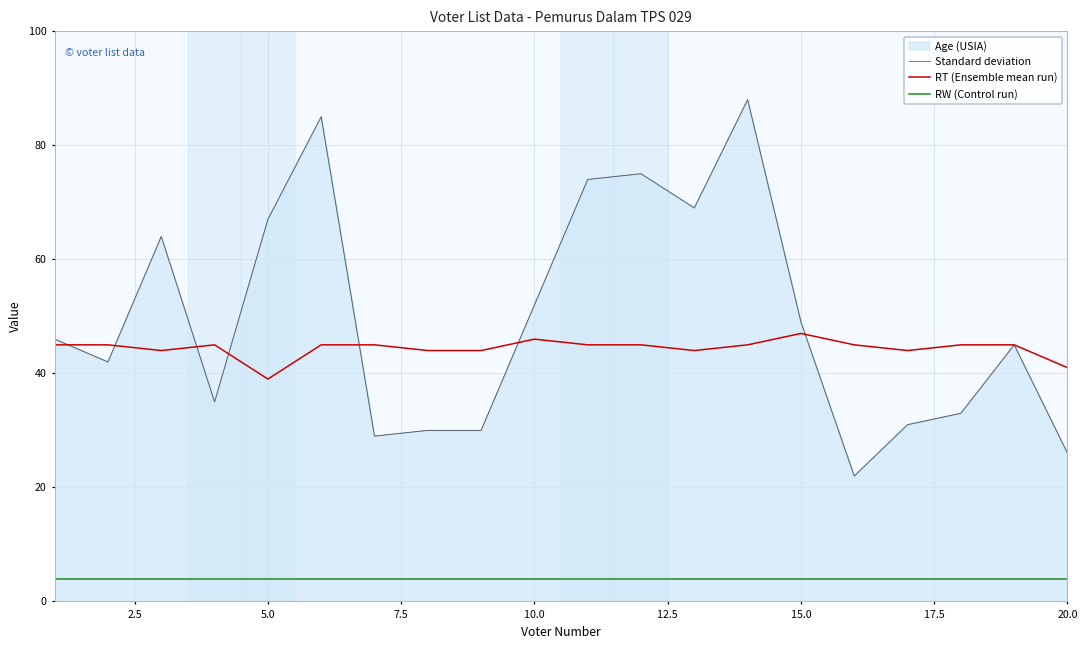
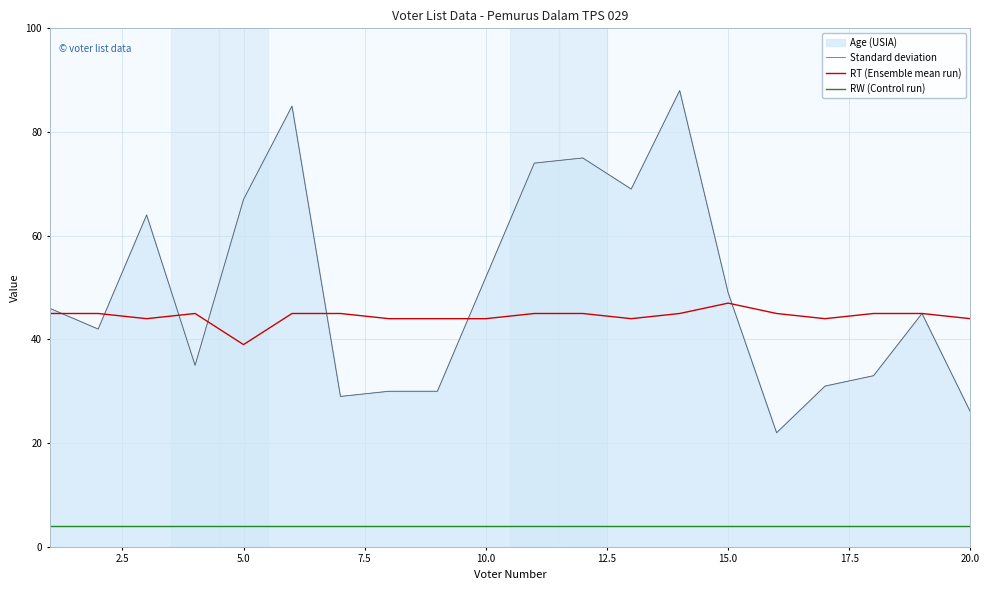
  {
    "Age (USIA)": {
      "5.0": 67,
      "10.0": 52,
      "15.0": 49,
      "20.0": 26
    },
    "RT (Ensemble mean run)": {
      "5.0": 39,
-     "10.0": 46,
+     "10.0": 44,
      "15.0": 47,
-     "20.0": 41
+     "20.0": 44
    },
    "RW (Control run)": {
      "5.0": 4,
      "10.0": 4,
      "15.0": 4,
      "20.0": 4
    }
  }
